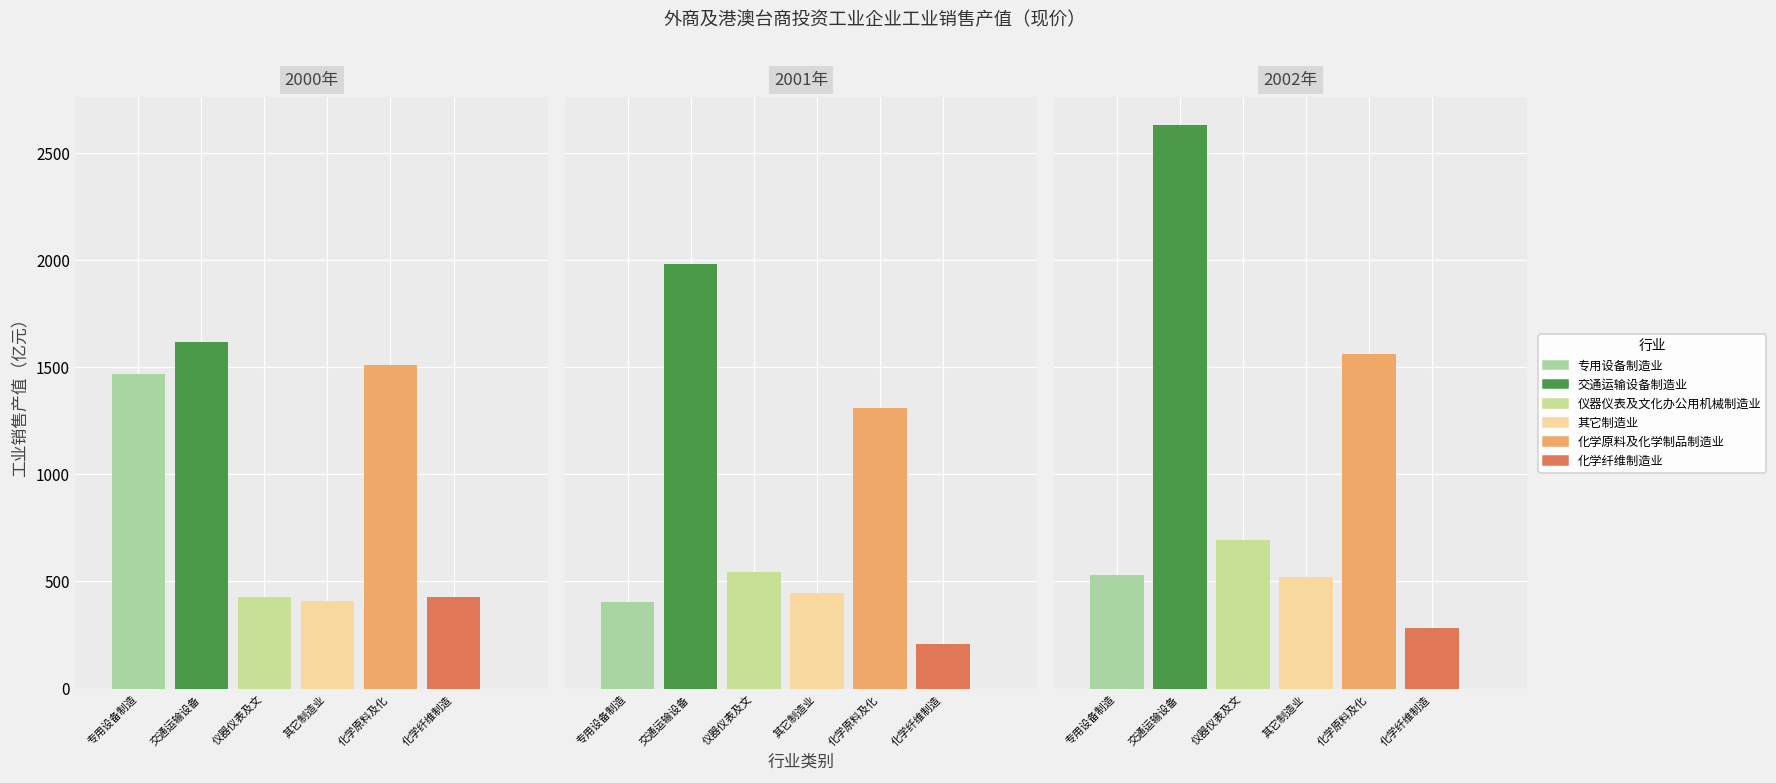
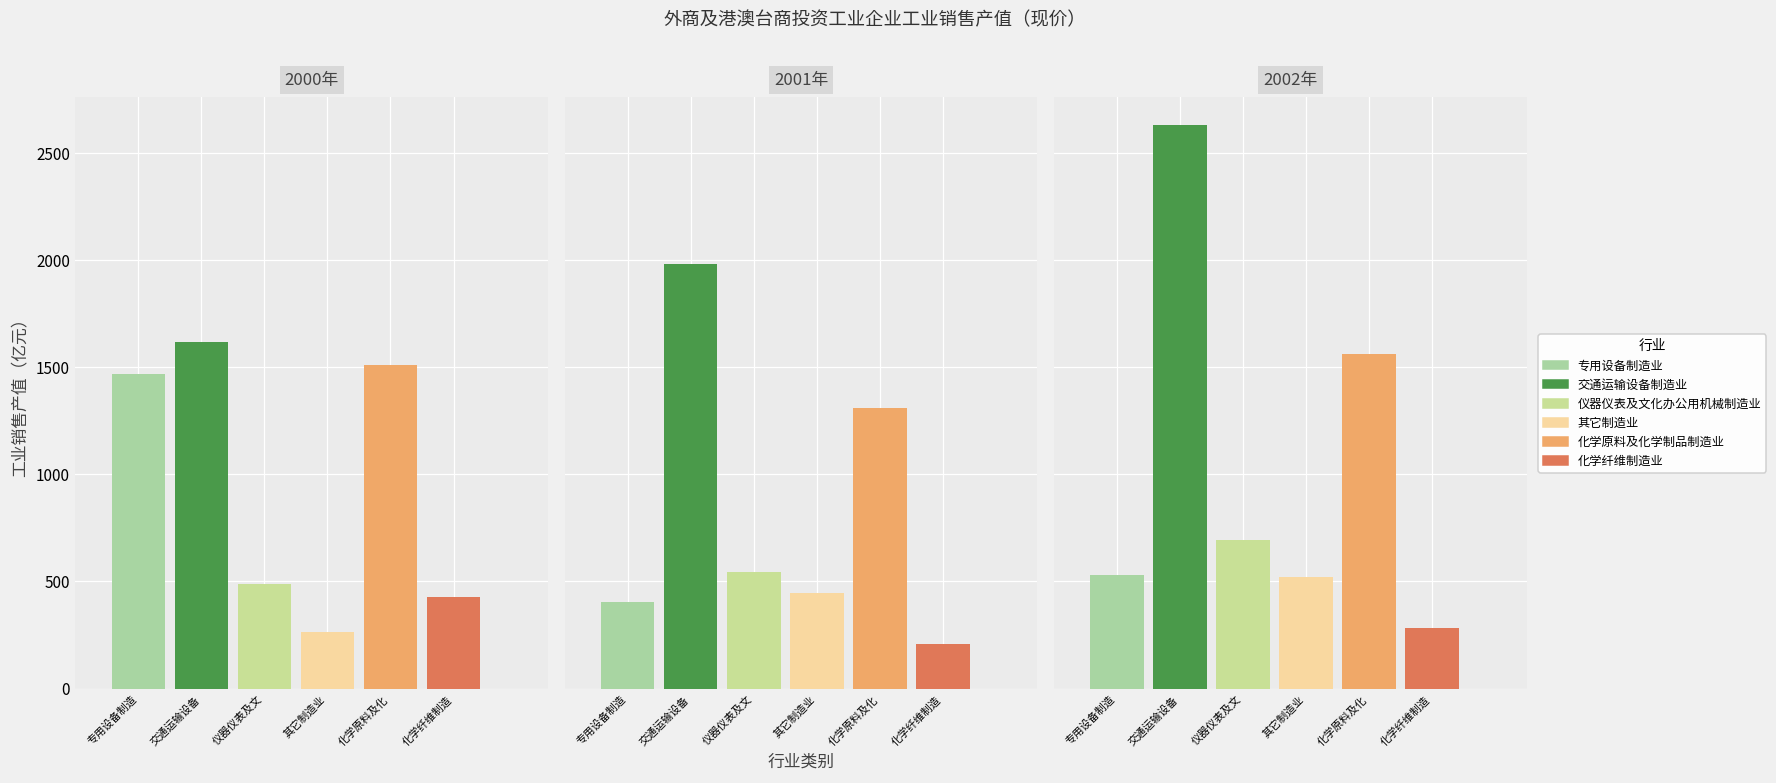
  {
    "2000年": {
      "专用设备制造": 1470,
      "交通运输设备": 1620,
-     "仪器仪表及文": 430,
-     "其它制造业": 410,
+     "仪器仪表及文": 490,
+     "其它制造业": 270,
      "化学原料及化": 1510,
      "化学纤维制造": 430
    }
  }
